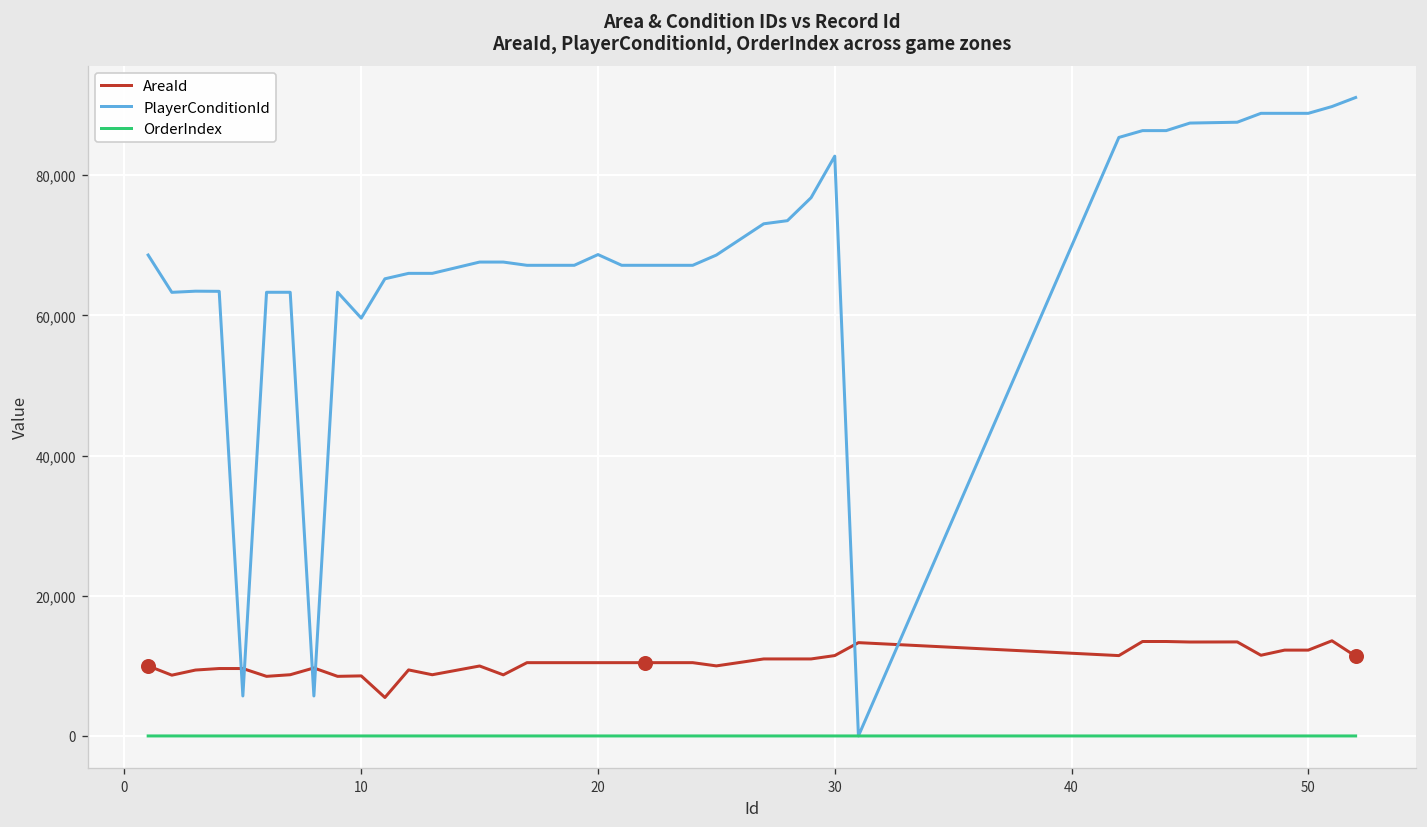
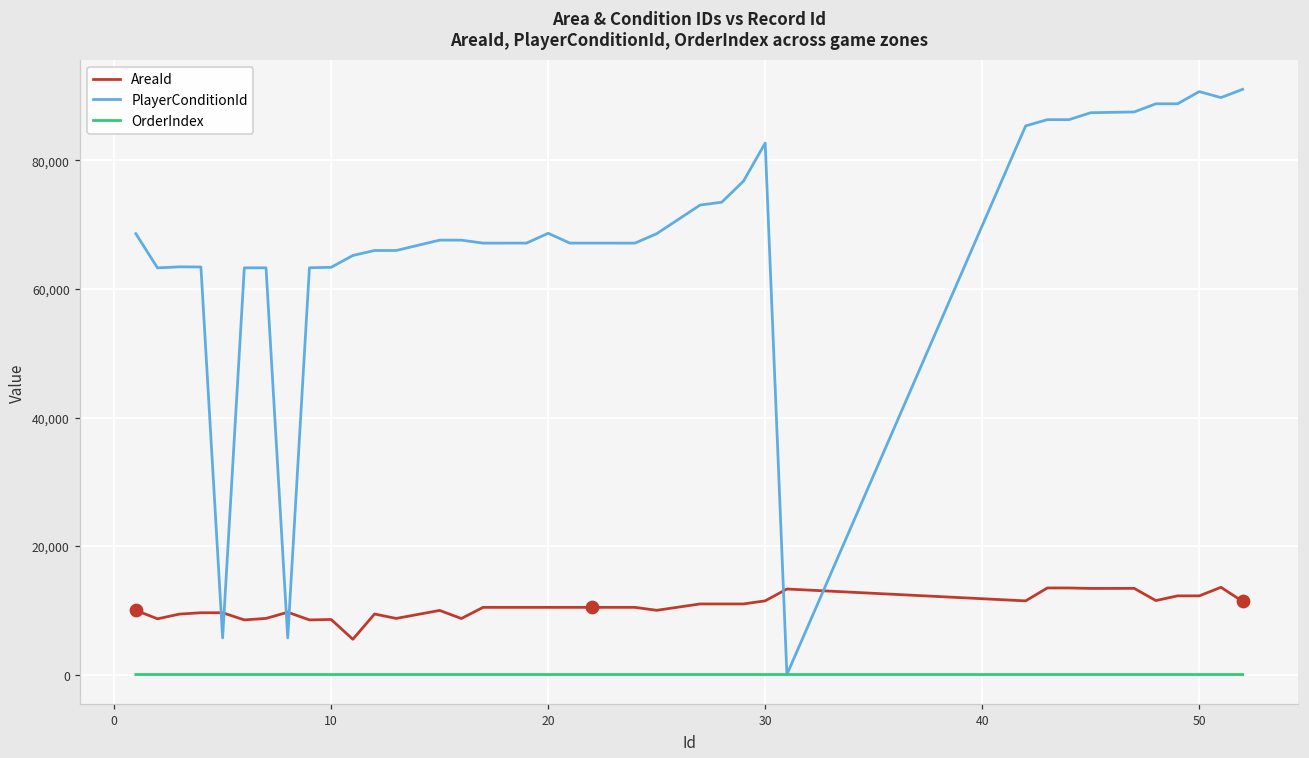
  {
    "PlayerConditionId": {
-     "10": "60,000",
+     "10": "63,000",
      "20": "69,000",
      "30": "83,000",
-     "50": "89,000"
+     "50": "91,000"
    },
    "OrderIndex": {
      "10": "0",
      "20": "0",
      "30": "0",
      "50": "0"
    }
  }
